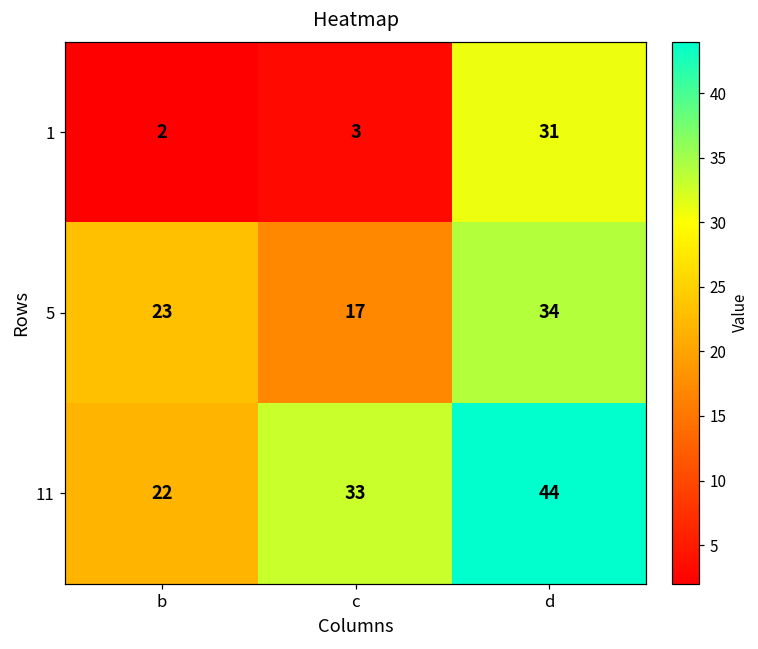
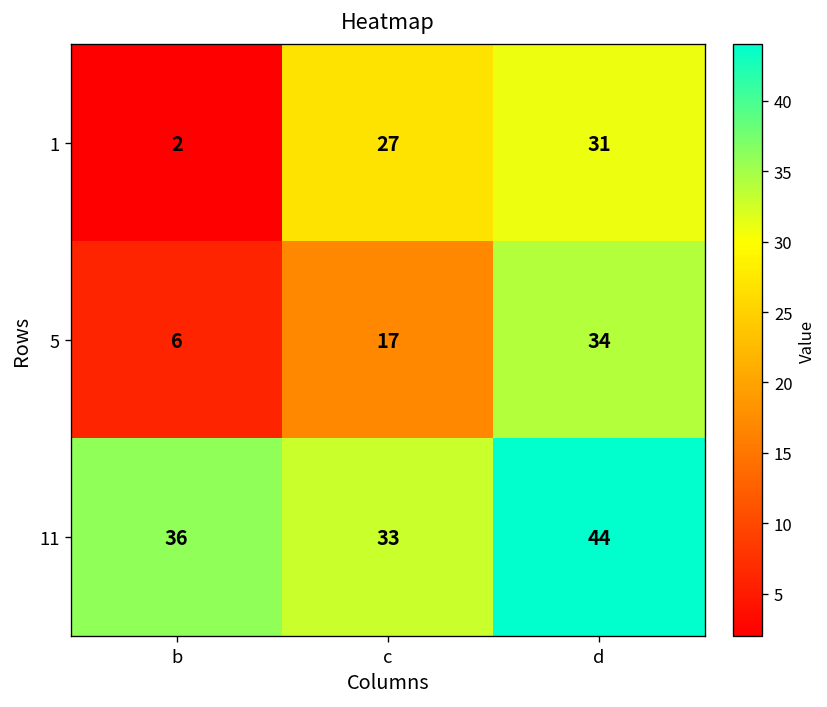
  {
    "1": {
      "b": 2,
-     "c": 3,
+     "c": 27,
      "d": 31
    },
    "5": {
-     "b": 23,
+     "b": 6,
      "c": 17,
      "d": 34
    },
    "11": {
-     "b": 22,
+     "b": 36,
      "c": 33,
      "d": 44
    }
  }
